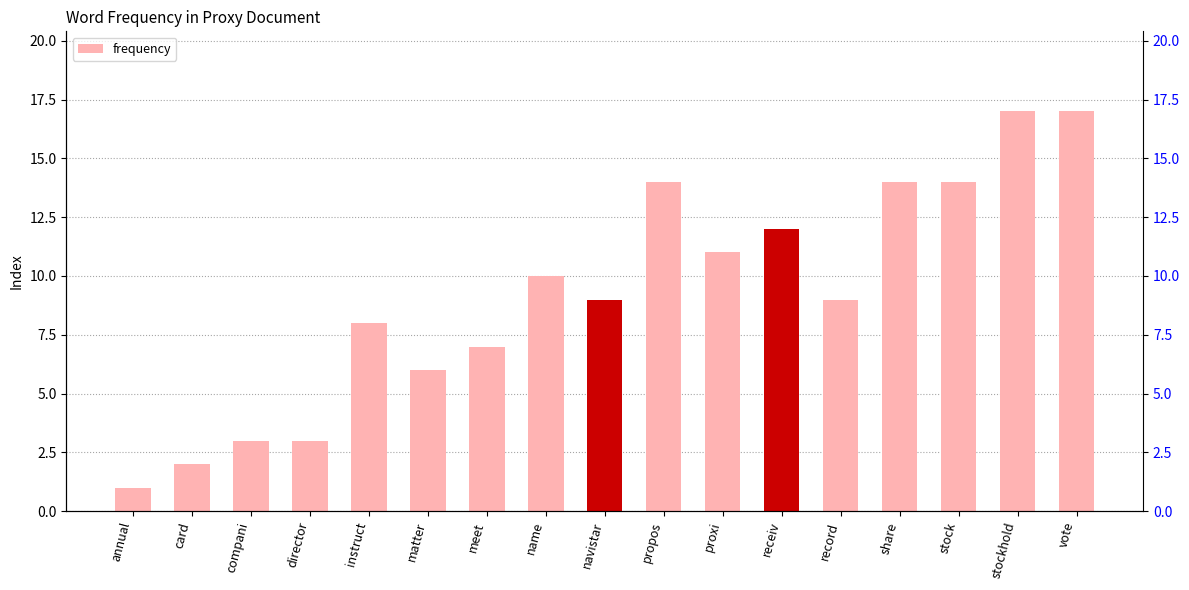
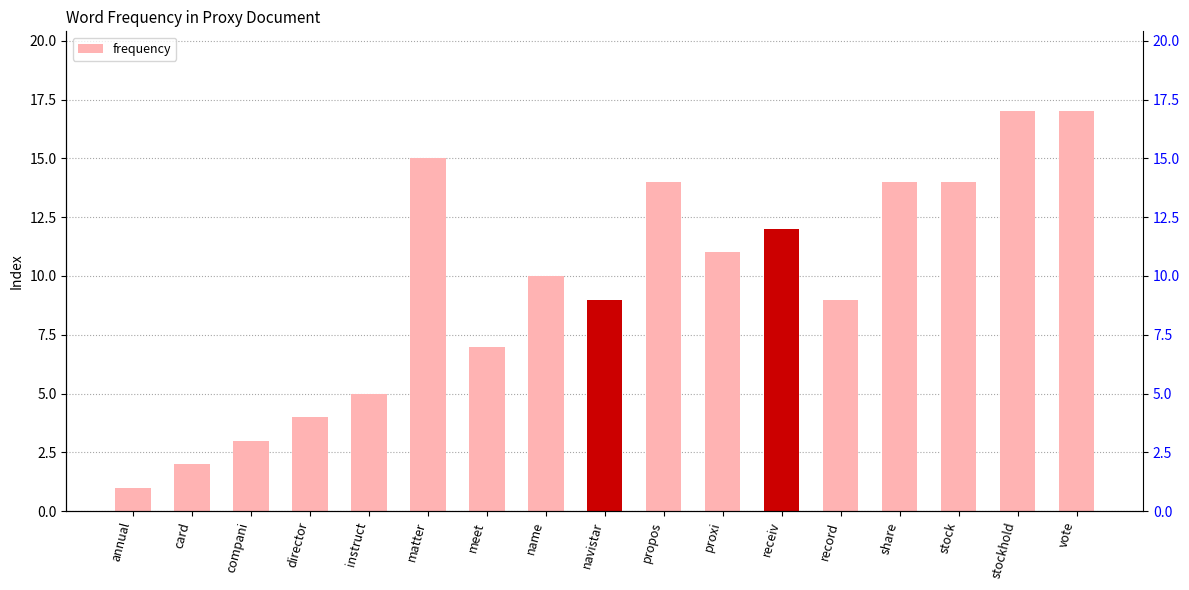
  {
    "annual": 1,
    "card": 2,
    "compani": 3,
-   "director": 3,
-   "instruct": 8,
-   "matter": 6,
+   "director": 4,
+   "instruct": 5,
+   "matter": 15,
    "meet": 7,
    "name": 10,
    "navistar": 9,
    "propos": 14,
    "proxi": 11,
    "receiv": 12,
    "record": 9,
    "share": 14,
    "stock": 14,
    "stockhold": 17,
    "vote": 17
  }
